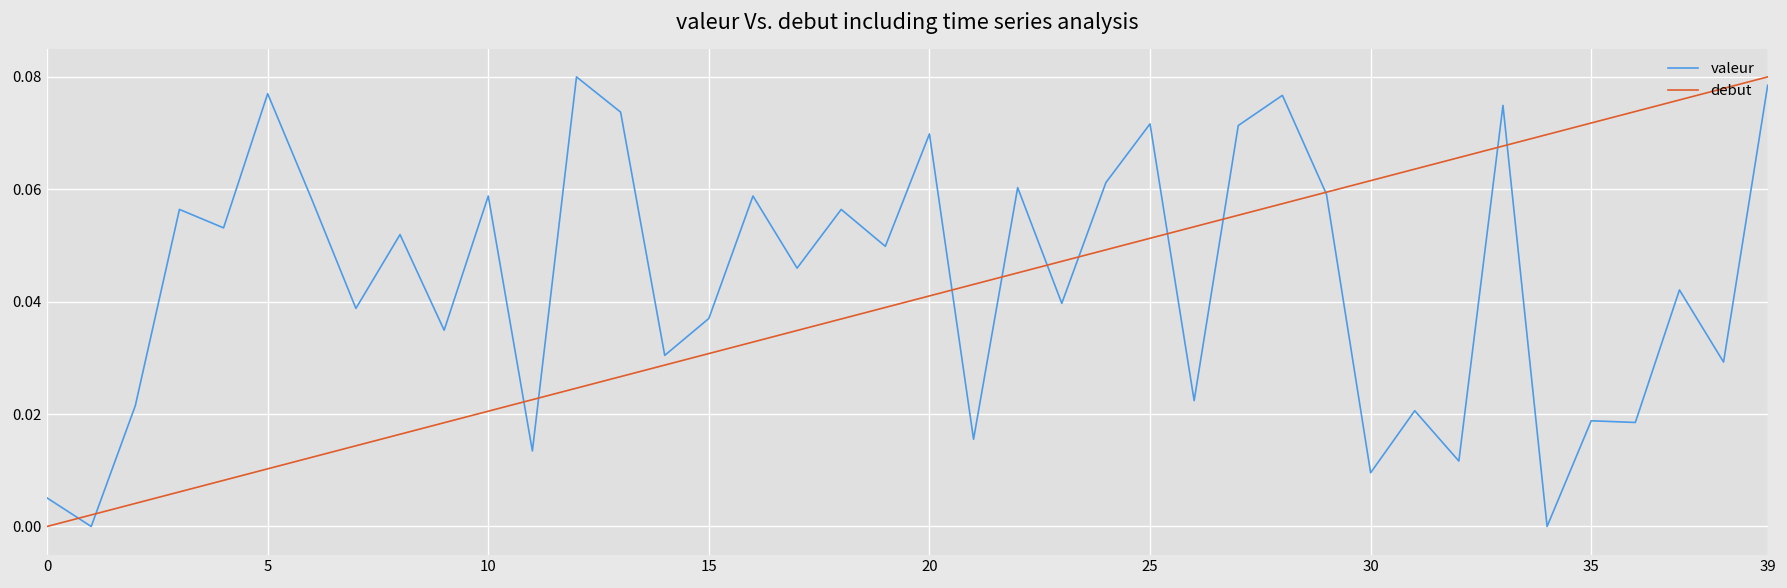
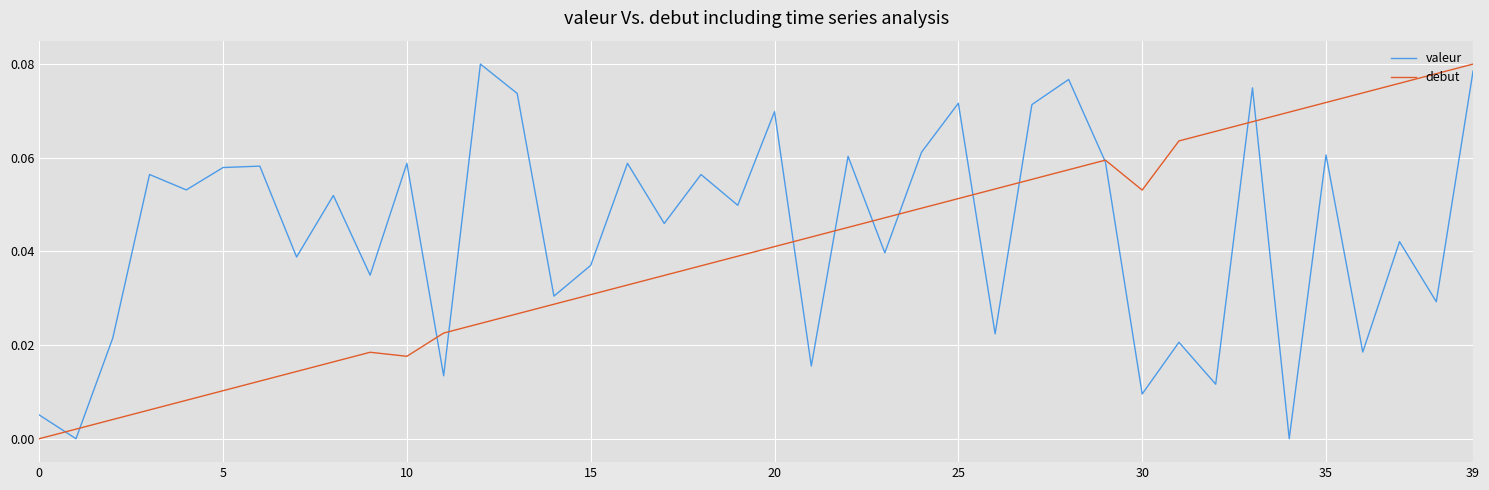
  {
    "valeur": {
      "0": 0.005,
-     "5": 0.077,
+     "5": 0.058,
      "10": 0.059,
      "15": 0.037,
      "20": 0.070,
      "25": 0.072,
      "30": 0.010,
-     "35": 0.019,
+     "35": 0.061,
      "39": 0.079
    },
    "debut": {
      "0": 0.000,
      "5": 0.010,
-     "10": 0.021,
+     "10": 0.018,
      "15": 0.031,
      "20": 0.041,
      "25": 0.051,
-     "30": 0.062,
+     "30": 0.053,
      "35": 0.072,
      "39": 0.080
    }
  }
